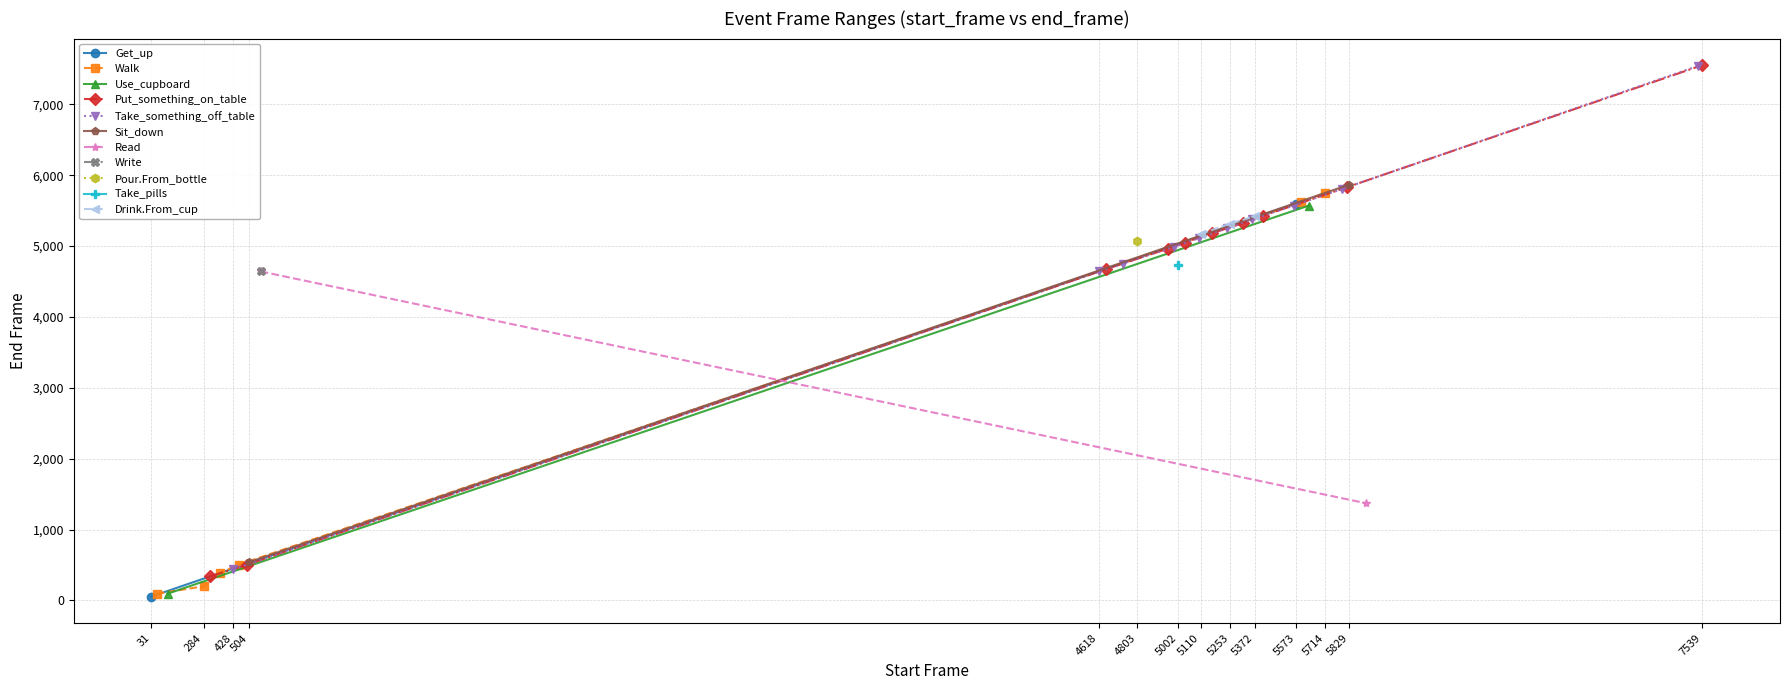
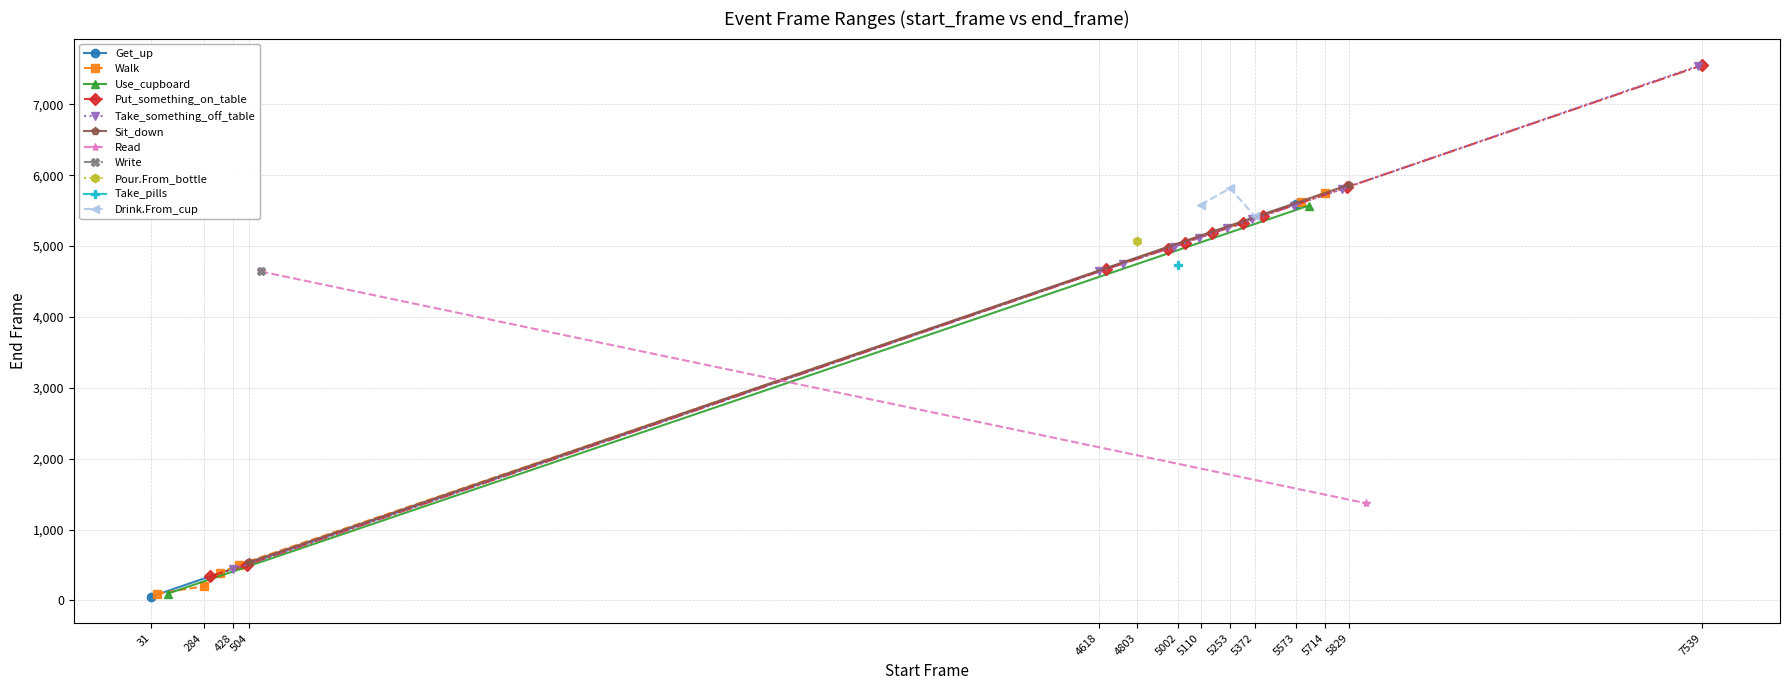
  {
    "Get_up": {
      "31": "100",
      "5573": "5,600"
    },
    "Walk": {
      "284": "200",
      "5714": "5,800"
    },
    "Use_cupboard": {
      "31": "100",
      "5573": "5,600"
    },
    "Put_something_on_table": {
      "7539": "7,600"
    },
    "Take_something_off_table": {
      "428": "400",
      "4618": "4,600"
    },
    "Sit_down": {
      "504": "500",
      "5829": "5,900"
    },
    "Read": {
      "5829": "1,400"
    },
    "Pour.From_bottle": {
      "4803": "5,100"
    },
    "Take_pills": {
      "5002": "4,700"
    },
    "Drink.From_cup": {
-     "5110": "5,200",
-     "5253": "5,300",
+     "5110": "5,600",
+     "5253": "5,800",
      "5372": "5,400"
    }
  }
